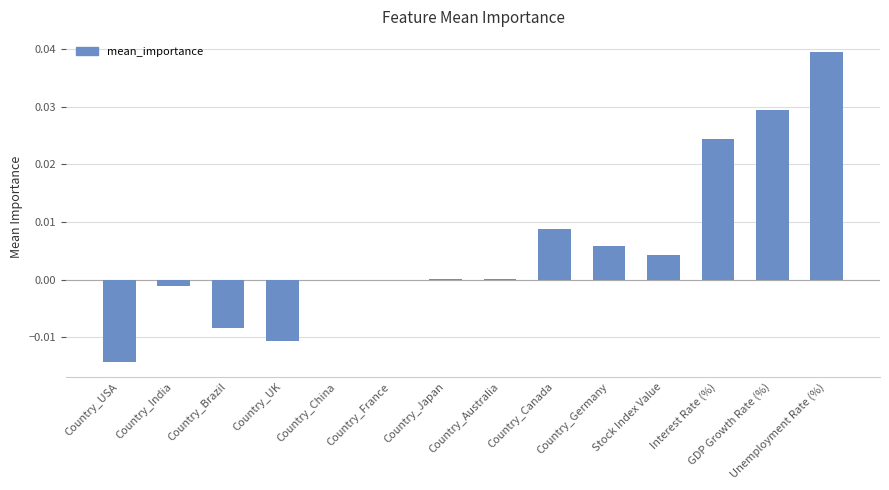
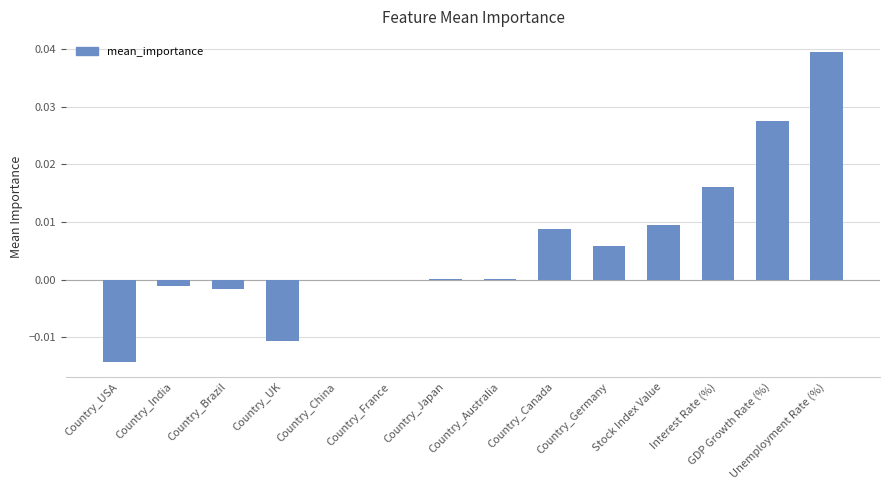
  {
    "Country_USA": -0.014,
    "Country_India": -0.001,
-   "Country_Brazil": -0.008,
+   "Country_Brazil": -0.002,
    "Country_UK": -0.011,
    "Country_France": 0.000,
    "Country_Canada": 0.009,
    "Country_Germany": 0.006,
-   "Stock Index Value": 0.004,
-   "Interest Rate (%)": 0.024,
-   "GDP Growth Rate (%)": 0.029,
+   "Stock Index Value": 0.010,
+   "Interest Rate (%)": 0.016,
+   "GDP Growth Rate (%)": 0.028,
    "Unemployment Rate (%)": 0.040
  }
